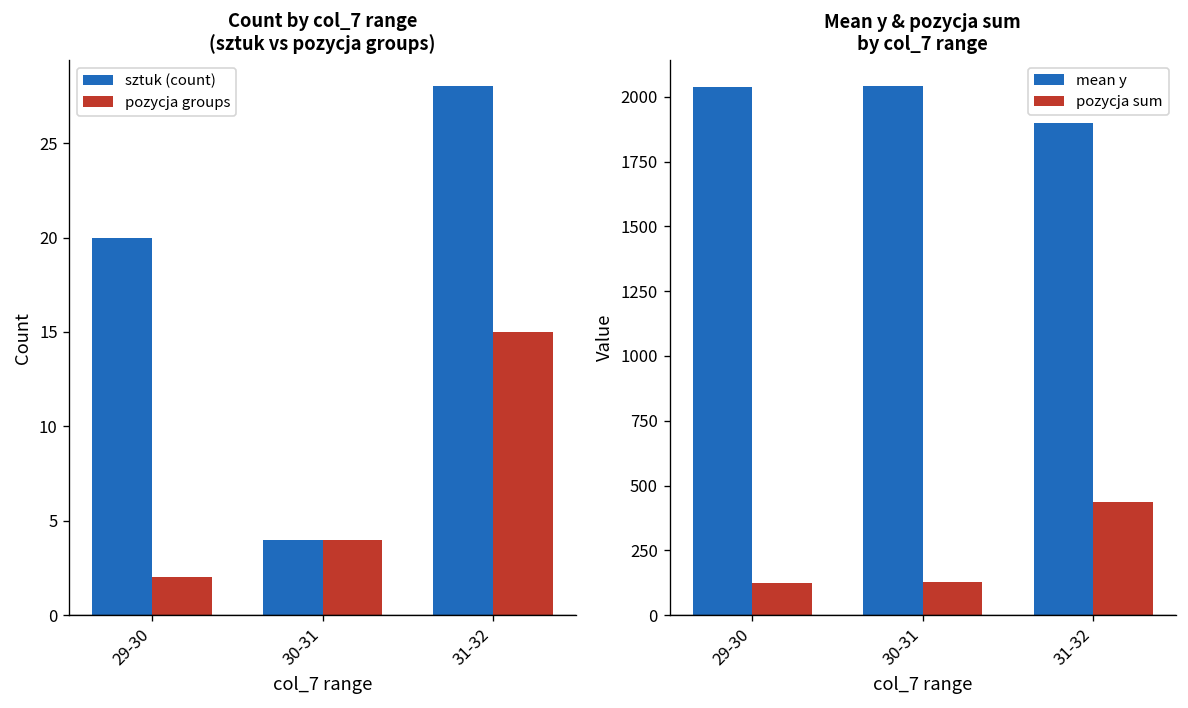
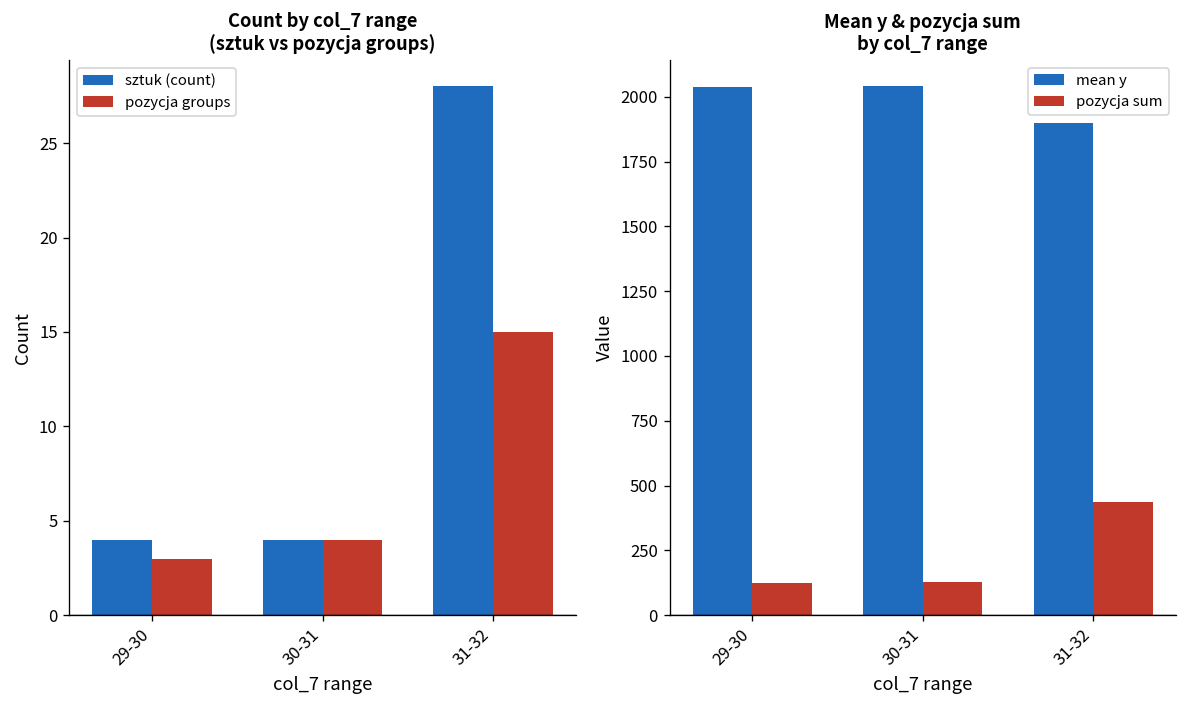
  {
    "Count by col_7 range (sztuk vs pozycja groups)": {
      "sztuk (count)": {
-       "29-30": 20,
+       "29-30": 4,
        "30-31": 4,
        "31-32": 28
      },
      "pozycja groups": {
-       "29-30": 2,
+       "29-30": 3,
        "30-31": 4,
        "31-32": 15
      }
    },
    "Mean y & pozycja sum by col_7 range": {
      "mean y": {
        "29-30": 2040,
        "30-31": 2040,
        "31-32": 1900
      },
      "pozycja sum": {
        "29-30": 130,
        "30-31": 130,
        "31-32": 440
      }
    }
  }
